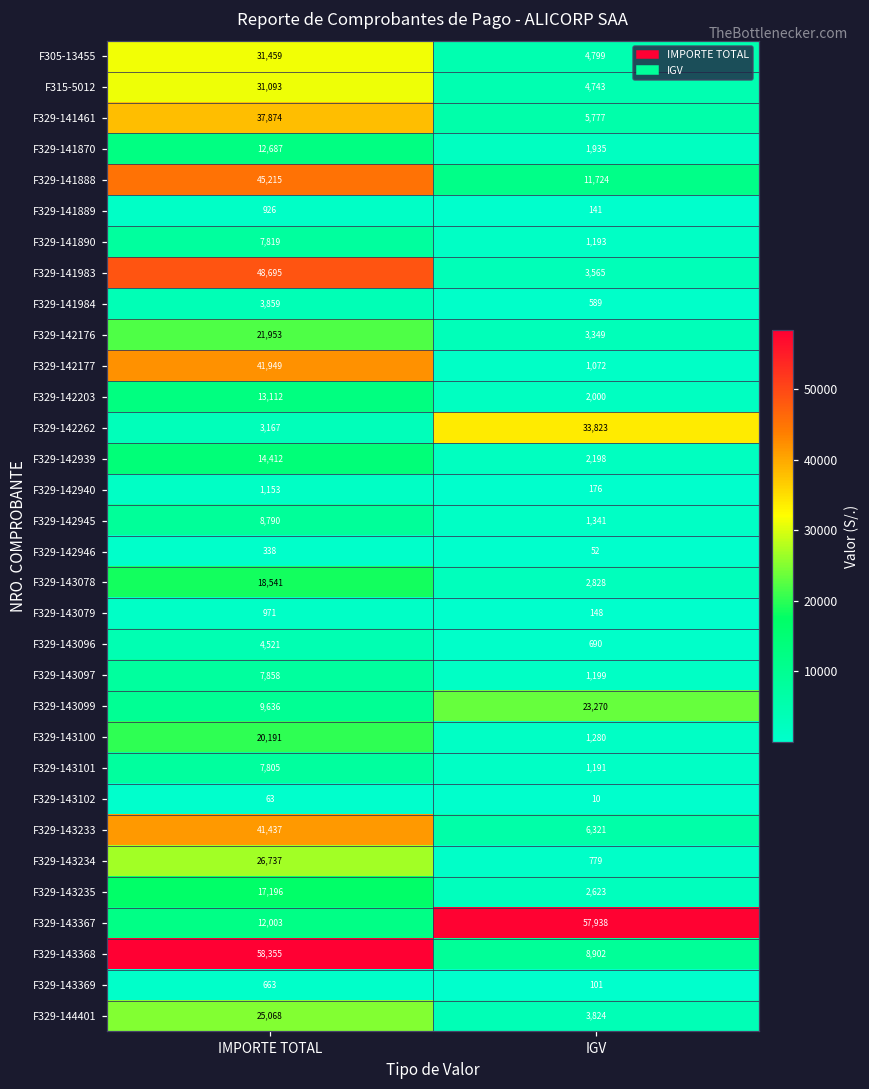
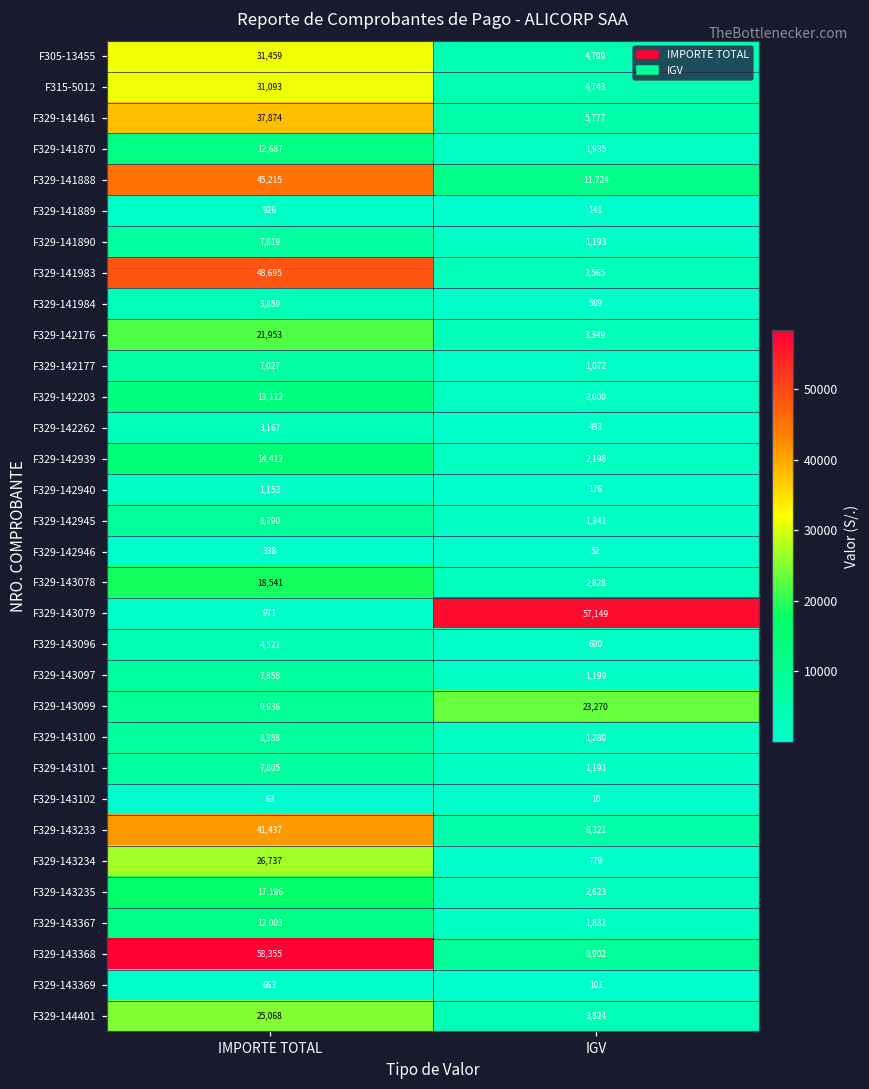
  {
    "F305-13455": {
      "IMPORTE TOTAL": "31,459",
      "IGV": "4,799"
    },
    "F315-5012": {
      "IMPORTE TOTAL": "31,093",
      "IGV": "4,743"
    },
    "F329-141461": {
      "IMPORTE TOTAL": "37,874",
      "IGV": "5,777"
    },
    "F329-141870": {
      "IMPORTE TOTAL": "12,687",
      "IGV": "1,935"
    },
    "F329-141888": {
      "IMPORTE TOTAL": "45,215",
      "IGV": "11,724"
    },
    "F329-141889": {
      "IMPORTE TOTAL": "926",
      "IGV": "141"
    },
    "F329-141890": {
      "IMPORTE TOTAL": "7,819",
      "IGV": "1,193"
    },
    "F329-141983": {
      "IMPORTE TOTAL": "48,695",
      "IGV": "3,565"
    },
    "F329-141984": {
      "IMPORTE TOTAL": "3,859",
      "IGV": "589"
    },
    "F329-142176": {
      "IMPORTE TOTAL": "21,953",
      "IGV": "3,349"
    },
    "F329-142177": {
-     "IMPORTE TOTAL": "41,949",
+     "IMPORTE TOTAL": "7,027",
      "IGV": "1,072"
    },
    "F329-142203": {
      "IMPORTE TOTAL": "13,112",
      "IGV": "2,000"
    },
    "F329-142262": {
      "IMPORTE TOTAL": "3,167",
-     "IGV": "33,823"
+     "IGV": "483"
    },
    "F329-142939": {
      "IMPORTE TOTAL": "14,412",
      "IGV": "2,198"
    },
    "F329-142940": {
      "IMPORTE TOTAL": "1,153",
      "IGV": "176"
    },
    "F329-142945": {
      "IMPORTE TOTAL": "8,790",
      "IGV": "1,341"
    },
    "F329-142946": {
      "IMPORTE TOTAL": "338",
      "IGV": "52"
    },
    "F329-143078": {
      "IMPORTE TOTAL": "18,541",
      "IGV": "2,828"
    },
    "F329-143079": {
      "IMPORTE TOTAL": "971",
-     "IGV": "148"
+     "IGV": "57,149"
    },
    "F329-143096": {
      "IMPORTE TOTAL": "4,521",
      "IGV": "690"
    },
    "F329-143097": {
      "IMPORTE TOTAL": "7,858",
      "IGV": "1,199"
    },
    "F329-143099": {
      "IMPORTE TOTAL": "9,636",
      "IGV": "23,270"
    },
    "F329-143100": {
-     "IMPORTE TOTAL": "20,191",
+     "IMPORTE TOTAL": "8,388",
      "IGV": "1,280"
    },
    "F329-143101": {
      "IMPORTE TOTAL": "7,805",
      "IGV": "1,191"
    },
    "F329-143102": {
      "IMPORTE TOTAL": "63",
      "IGV": "10"
    },
    "F329-143233": {
      "IMPORTE TOTAL": "41,437",
      "IGV": "6,321"
    },
    "F329-143234": {
      "IMPORTE TOTAL": "26,737",
      "IGV": "779"
    },
    "F329-143235": {
      "IMPORTE TOTAL": "17,196",
      "IGV": "2,623"
    },
    "F329-143367": {
      "IMPORTE TOTAL": "12,003",
-     "IGV": "57,938"
+     "IGV": "1,831"
    },
    "F329-143368": {
      "IMPORTE TOTAL": "58,355",
      "IGV": "8,902"
    },
    "F329-143369": {
      "IMPORTE TOTAL": "663",
      "IGV": "101"
    },
    "F329-144401": {
      "IMPORTE TOTAL": "25,068",
      "IGV": "3,824"
    }
  }
